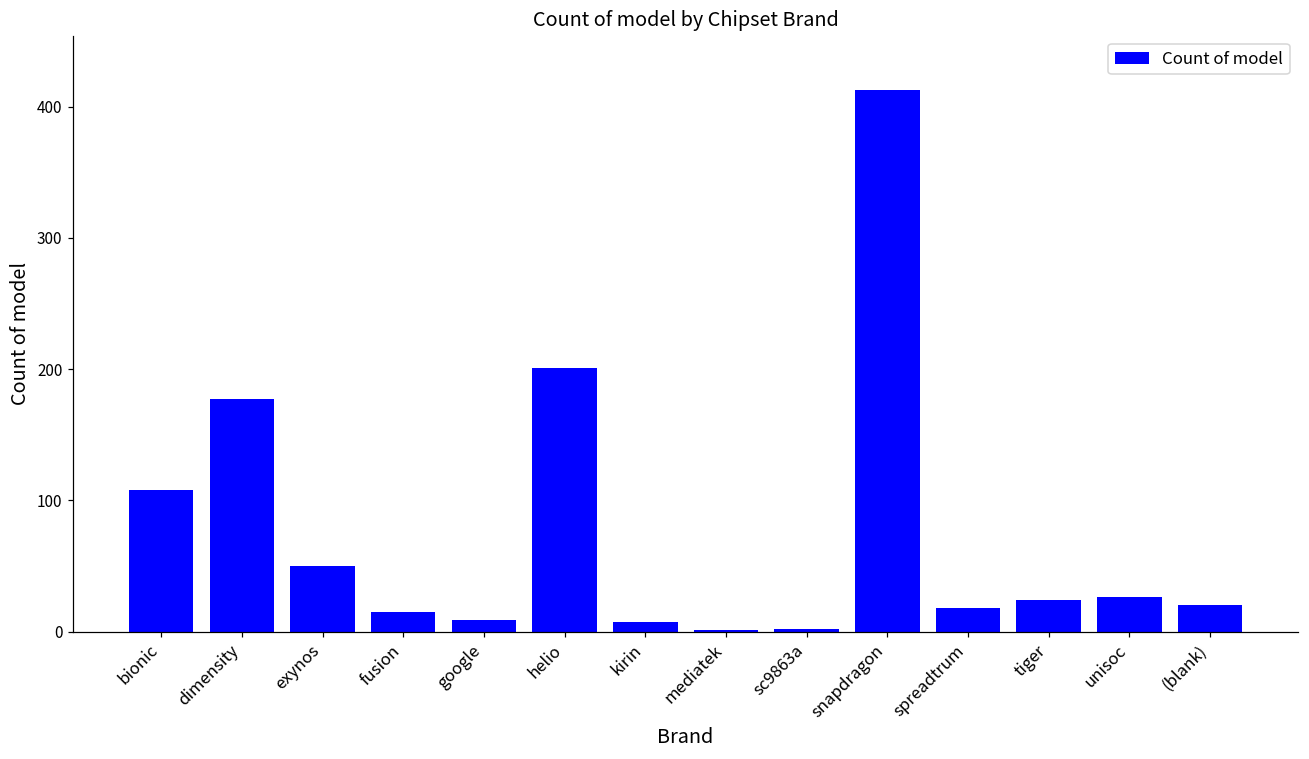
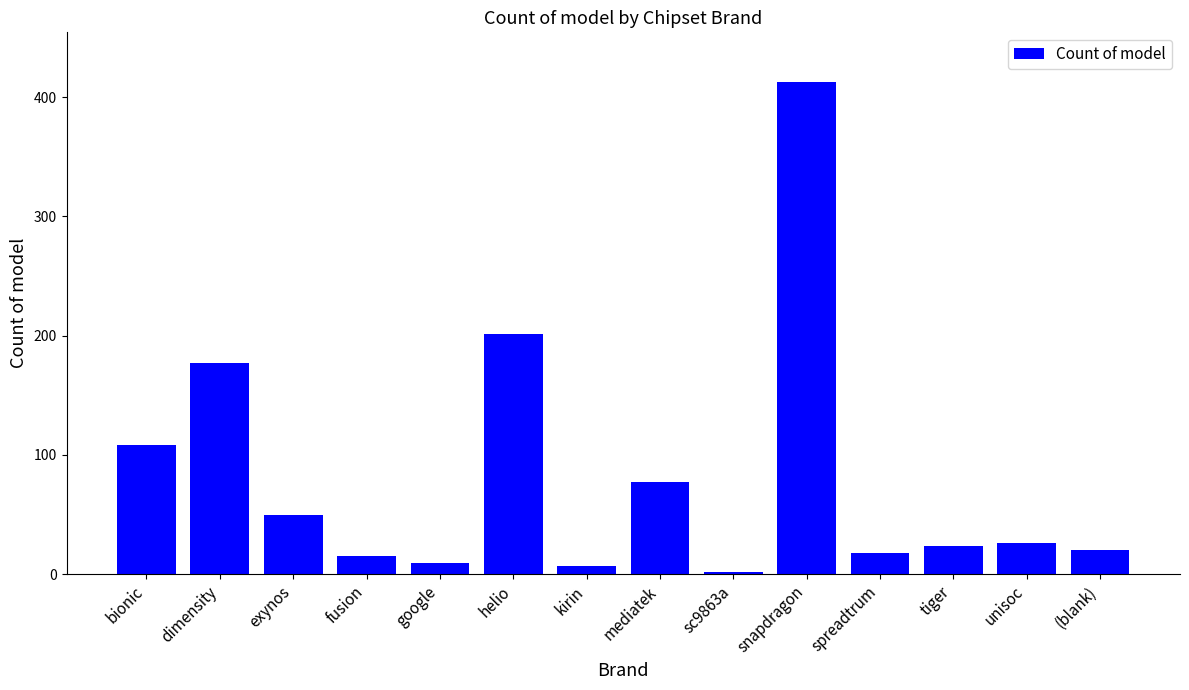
  {
    "bionic": 108,
    "dimensity": 177,
    "exynos": 50,
    "fusion": 15,
    "google": 9,
    "helio": 201,
    "kirin": 7,
-   "mediatek": 1,
+   "mediatek": 77,
    "snapdragon": 413,
    "spreadtrum": 18,
    "tiger": 24,
    "unisoc": 26,
    "(blank)": 20
  }
